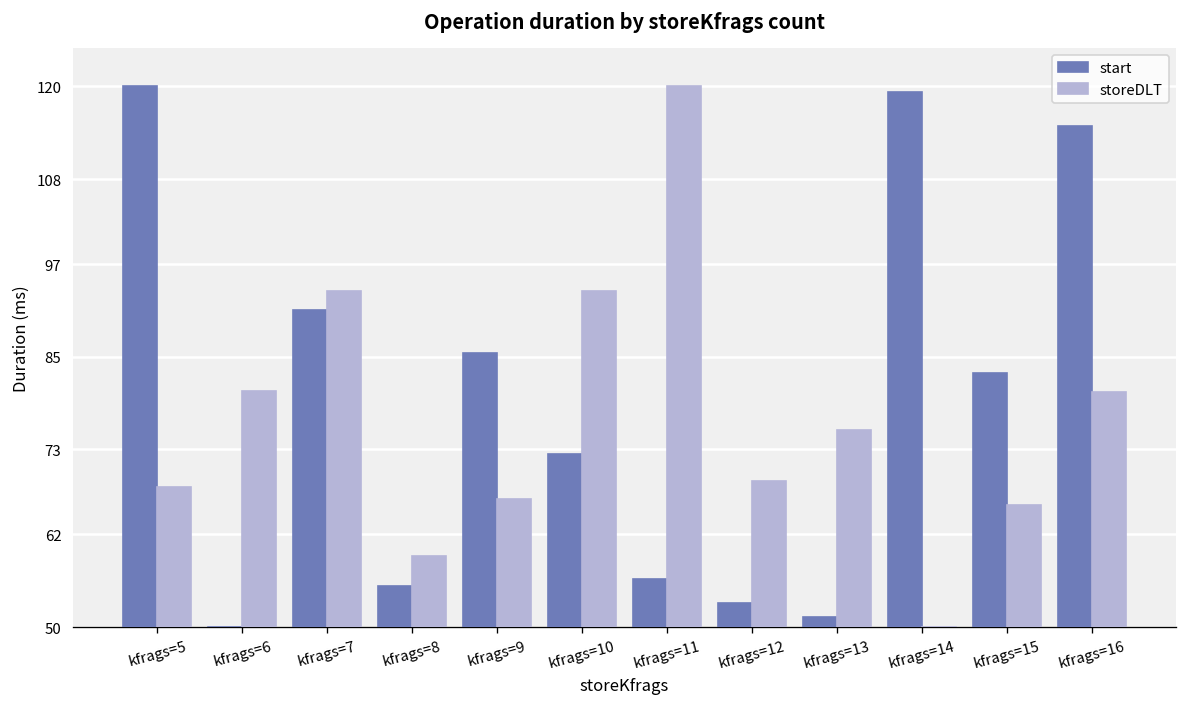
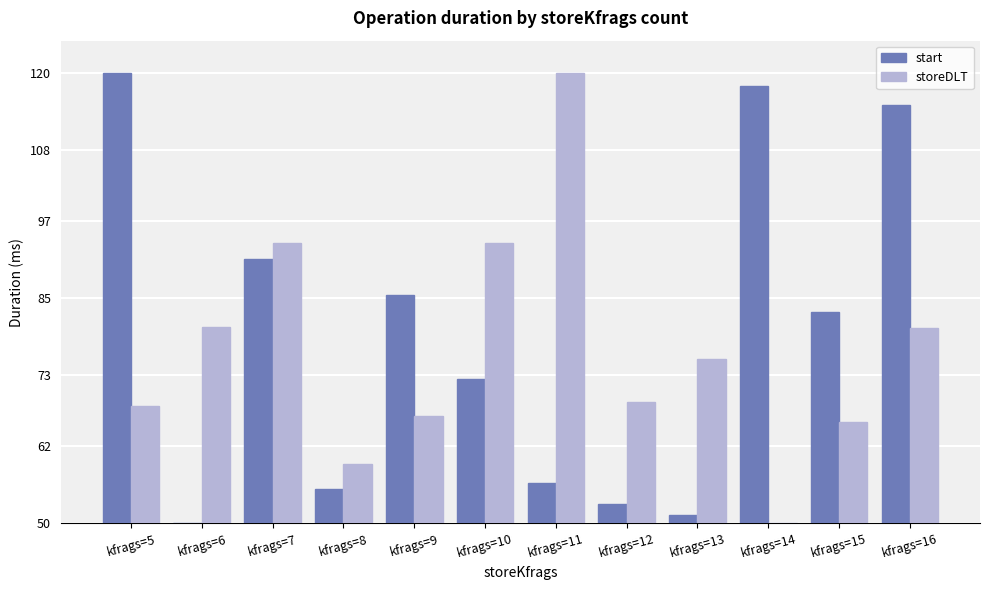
  {
    "start": {
      "kfrags=5": 120,
      "kfrags=6": 50,
      "kfrags=7": 91,
      "kfrags=8": 55,
      "kfrags=9": 86,
      "kfrags=10": 72,
      "kfrags=11": 56,
      "kfrags=12": 53,
      "kfrags=13": 51,
-     "kfrags=14": 119,
+     "kfrags=14": 118,
      "kfrags=15": 83,
      "kfrags=16": 115
    },
    "storeDLT": {
      "kfrags=5": 68,
      "kfrags=6": 81,
      "kfrags=7": 94,
      "kfrags=8": 59,
      "kfrags=9": 67,
      "kfrags=10": 94,
      "kfrags=11": 120,
      "kfrags=12": 69,
      "kfrags=13": 75,
      "kfrags=14": 50,
      "kfrags=15": 66,
      "kfrags=16": 80
    }
  }
